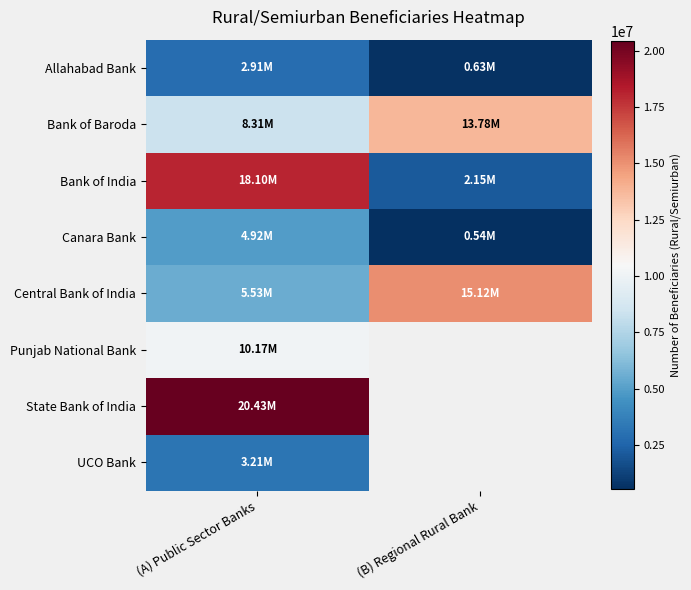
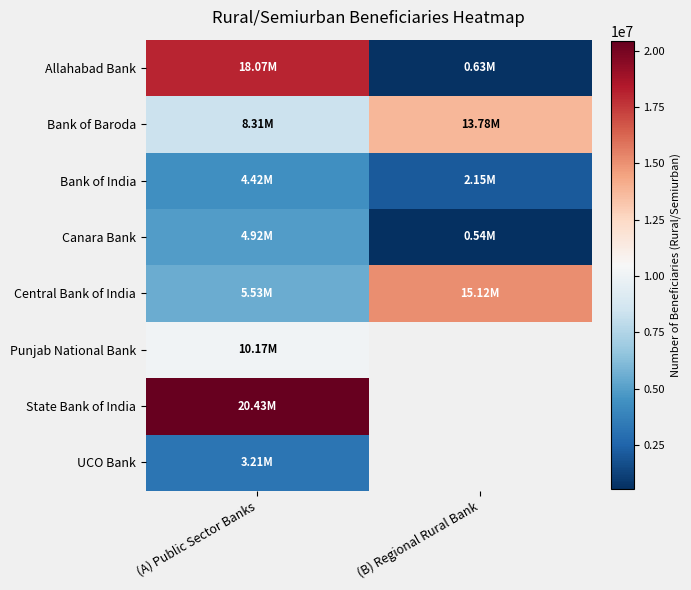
  {
    "Allahabad Bank": {
-     "(A) Public Sector Banks": "2.91M",
+     "(A) Public Sector Banks": "18.07M",
      "(B) Regional Rural Bank": "0.63M"
    },
    "Bank of Baroda": {
      "(A) Public Sector Banks": "8.31M",
      "(B) Regional Rural Bank": "13.78M"
    },
    "Bank of India": {
-     "(A) Public Sector Banks": "18.10M",
+     "(A) Public Sector Banks": "4.42M",
      "(B) Regional Rural Bank": "2.15M"
    },
    "Canara Bank": {
      "(A) Public Sector Banks": "4.92M",
      "(B) Regional Rural Bank": "0.54M"
    },
    "Central Bank of India": {
      "(A) Public Sector Banks": "5.53M",
      "(B) Regional Rural Bank": "15.12M"
    },
    "Punjab National Bank": {
      "(A) Public Sector Banks": "10.17M"
    },
    "State Bank of India": {
      "(A) Public Sector Banks": "20.43M"
    },
    "UCO Bank": {
      "(A) Public Sector Banks": "3.21M"
    }
  }
